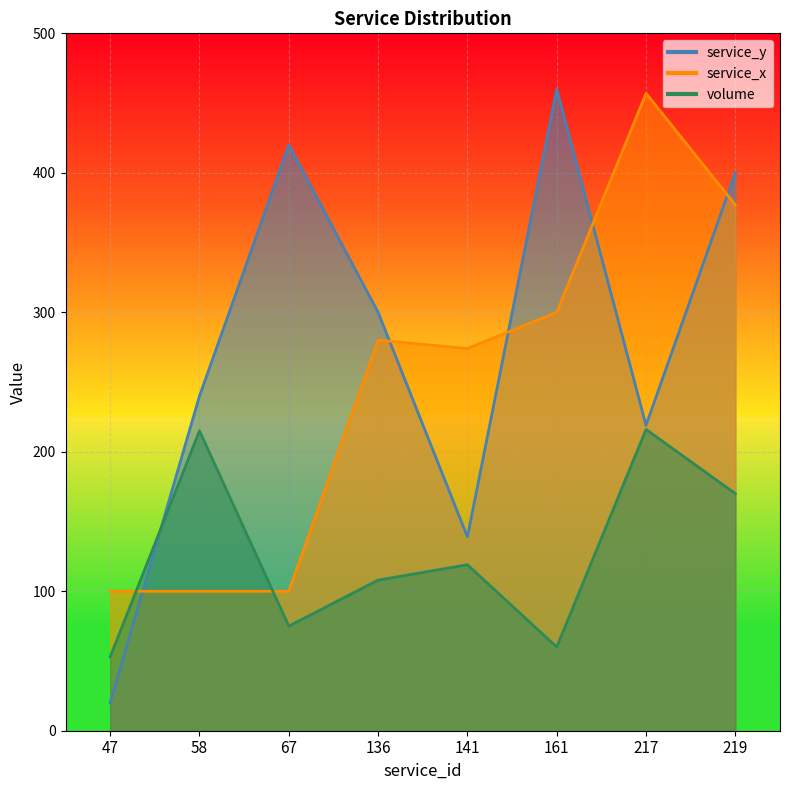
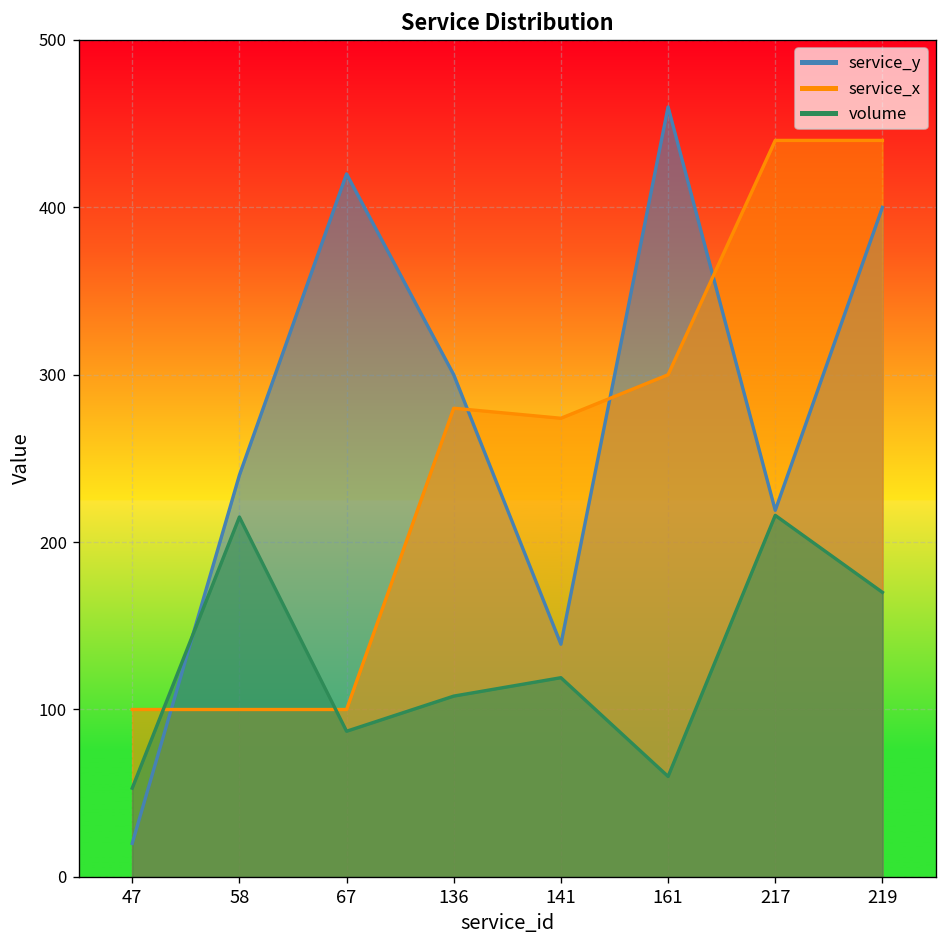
  {
    "service_y": {
      "47": 20,
      "58": 240,
      "67": 420,
      "136": 300,
      "141": 139,
      "161": 460,
      "217": 219,
      "219": 400
    },
    "service_x": {
      "47": 100,
      "58": 100,
      "67": 100,
      "136": 280,
      "141": 274,
      "161": 300,
-     "217": 457,
-     "219": 377
+     "217": 440,
+     "219": 440
    },
    "volume": {
      "47": 53,
      "58": 215,
-     "67": 75,
+     "67": 87,
      "136": 108,
      "141": 119,
      "161": 60,
      "217": 216,
      "219": 170
    }
  }
